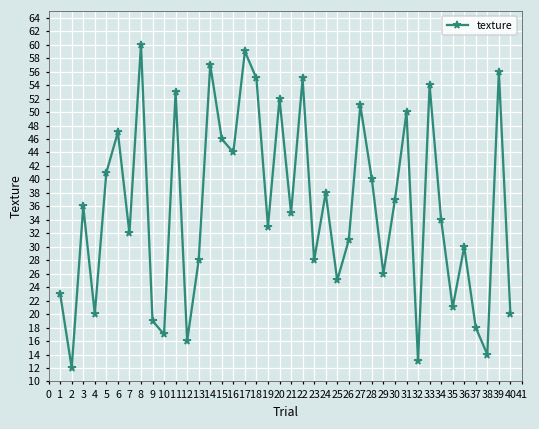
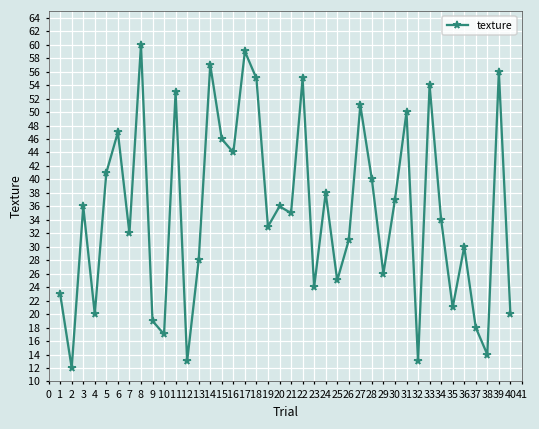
  {
    "1": 23,
    "2": 12,
    "3": 36,
    "4": 20,
    "5": 41,
    "6": 47,
    "7": 32,
    "8": 60,
    "9": 19,
    "10": 17,
    "11": 53,
-   "12": 16,
+   "12": 13,
    "13": 28,
    "14": 57,
    "15": 46,
    "16": 44,
    "17": 59,
    "18": 55,
    "19": 33,
-   "20": 52,
+   "20": 36,
    "21": 35,
    "22": 55,
-   "23": 28,
+   "23": 24,
    "24": 38,
    "25": 25,
    "26": 31,
    "27": 51,
    "28": 40,
    "29": 26,
    "30": 37,
    "31": 50,
    "32": 13,
    "33": 54,
    "34": 34,
    "35": 21,
    "36": 30,
    "37": 18,
    "38": 14,
    "39": 56,
    "40": 20
  }
